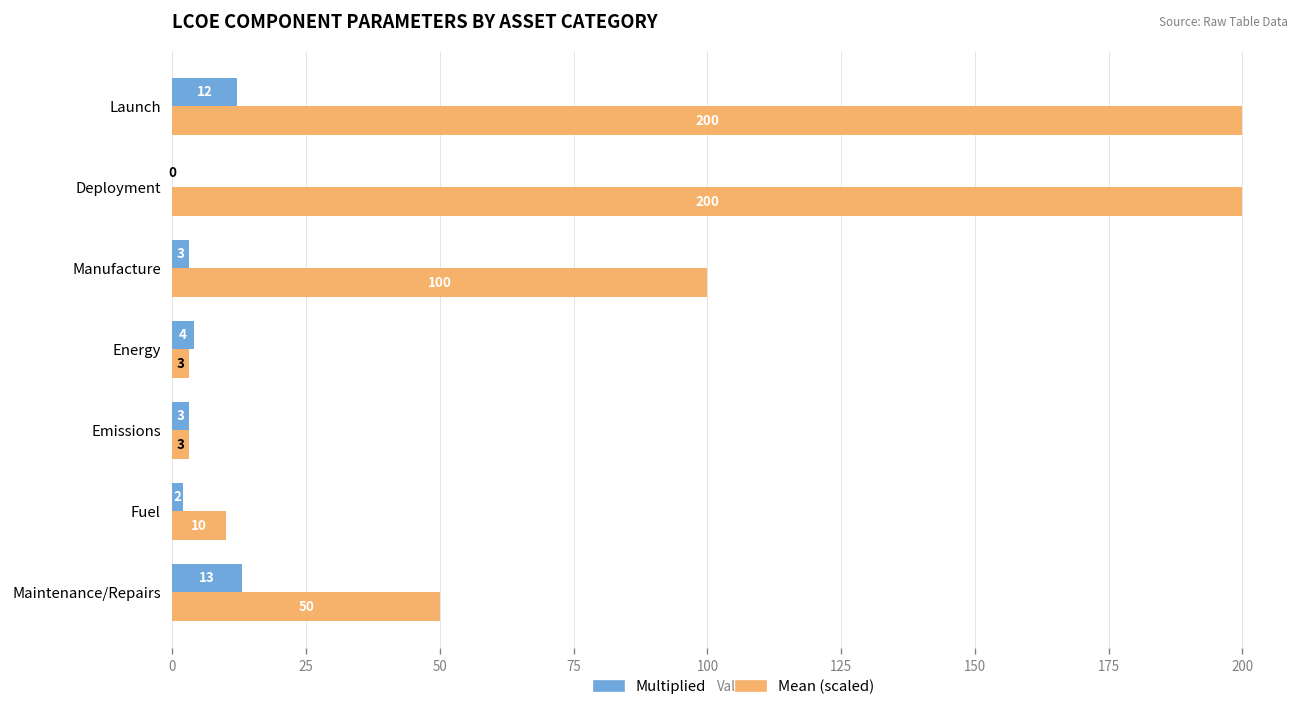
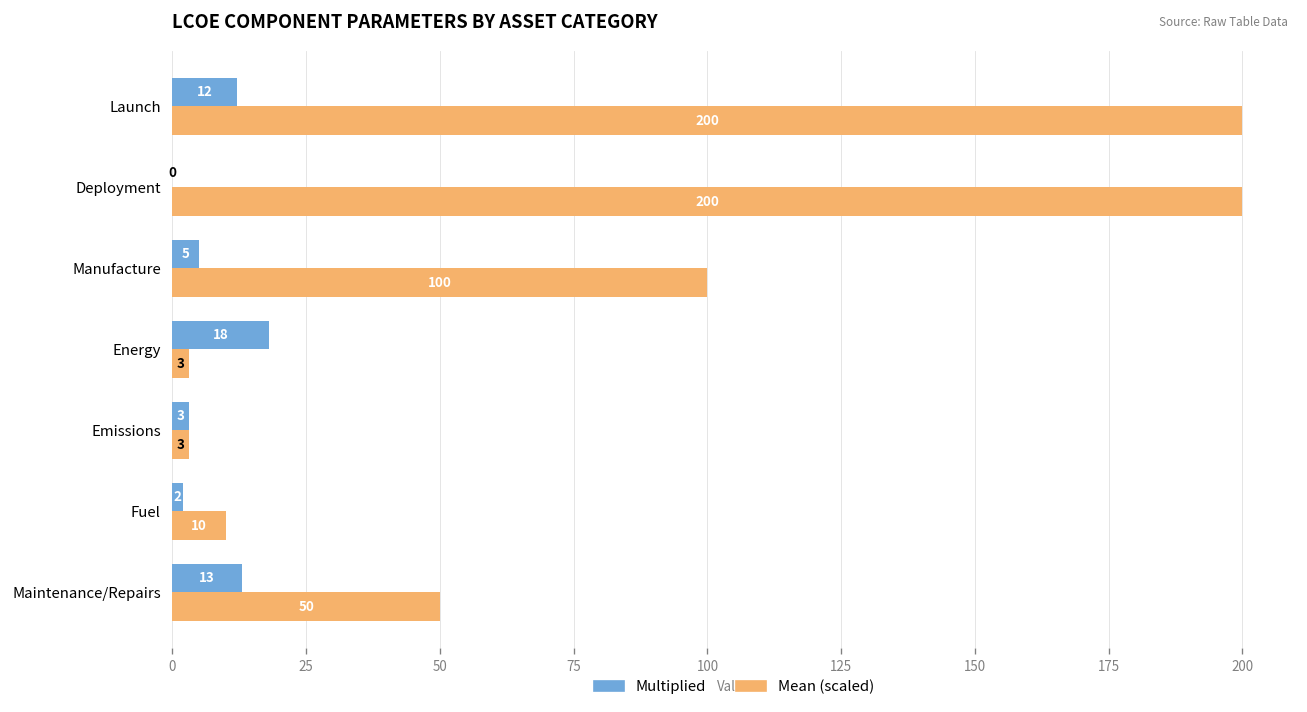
  {
    "Multiplied": {
      "Launch": 12,
      "Deployment": 0,
-     "Manufacture": 3,
-     "Energy": 4,
+     "Manufacture": 5,
+     "Energy": 18,
      "Emissions": 3,
      "Fuel": 2,
      "Maintenance/Repairs": 13
    },
    "Mean (scaled)": {
      "Launch": 200,
      "Deployment": 200,
      "Manufacture": 100,
      "Energy": 3,
      "Emissions": 3,
      "Fuel": 10,
      "Maintenance/Repairs": 50
    }
  }
